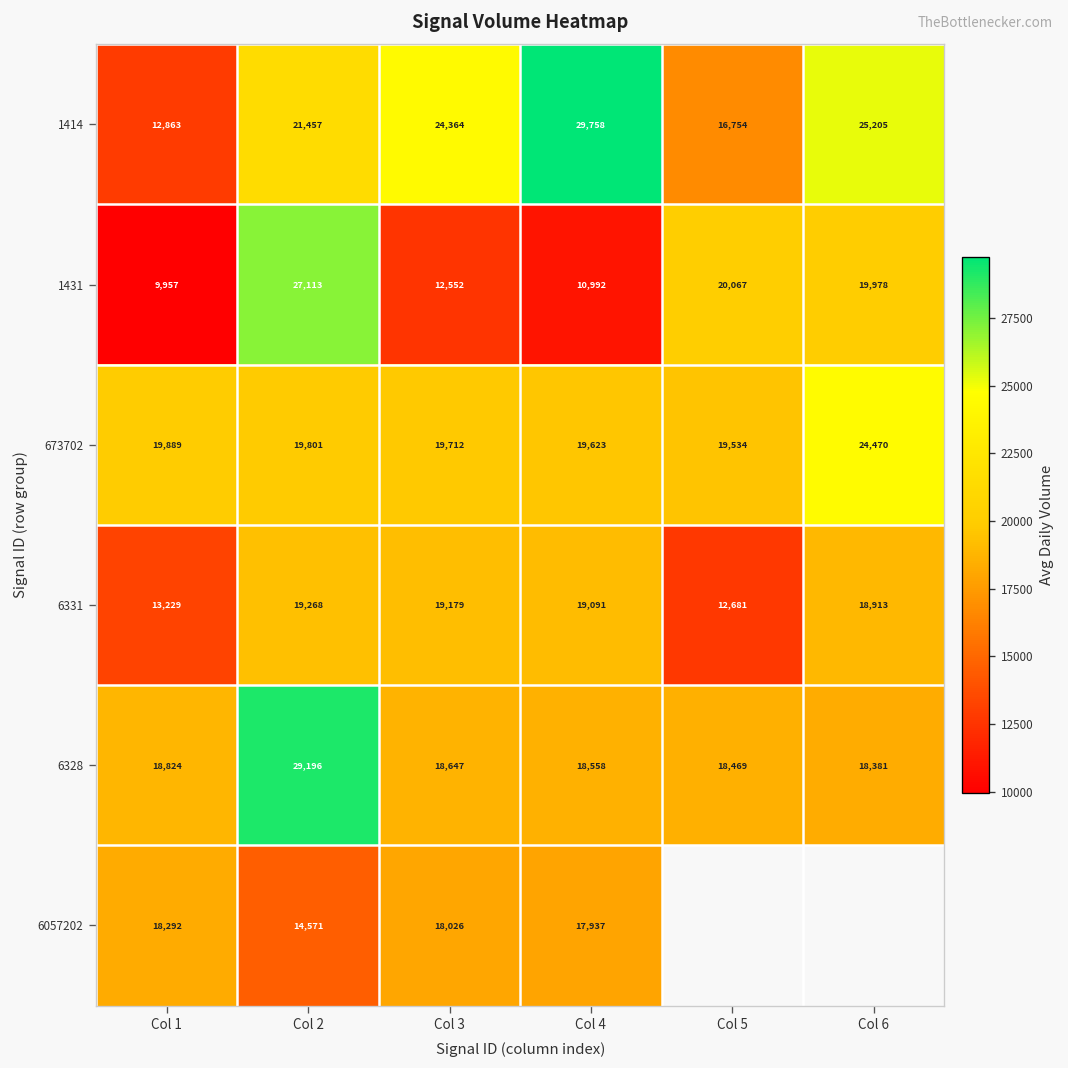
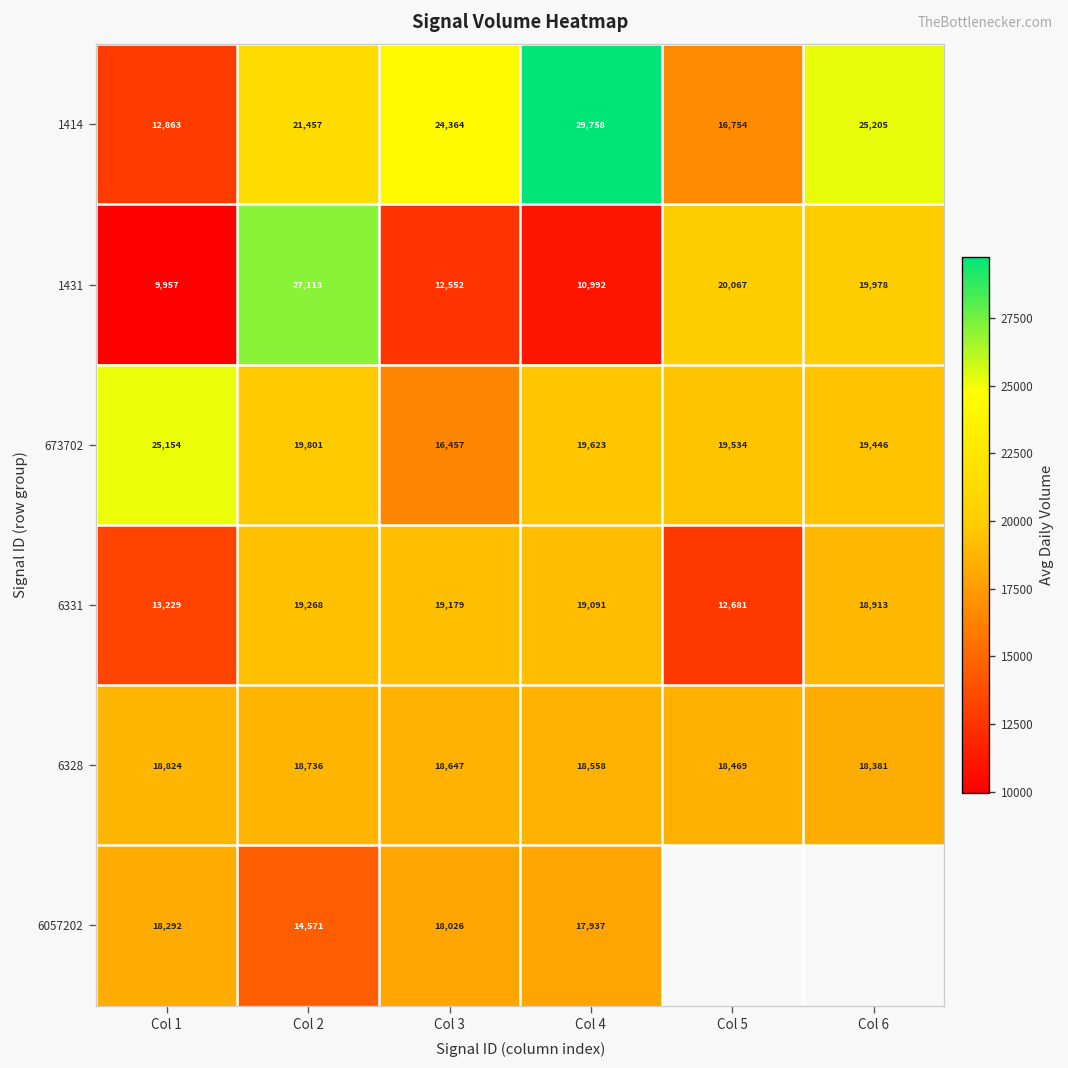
  {
    "1414": {
      "Col 1": "12,863",
      "Col 2": "21,457",
      "Col 3": "24,364",
      "Col 4": "29,758",
      "Col 5": "16,754",
      "Col 6": "25,205"
    },
    "1431": {
      "Col 1": "9,957",
      "Col 2": "27,113",
      "Col 3": "12,552",
      "Col 4": "10,992",
      "Col 5": "20,067",
      "Col 6": "19,978"
    },
    "673702": {
-     "Col 1": "19,889",
+     "Col 1": "25,154",
      "Col 2": "19,801",
-     "Col 3": "19,712",
+     "Col 3": "16,457",
      "Col 4": "19,623",
      "Col 5": "19,534",
-     "Col 6": "24,470"
+     "Col 6": "19,446"
    },
    "6331": {
      "Col 1": "13,229",
      "Col 2": "19,268",
      "Col 3": "19,179",
      "Col 4": "19,091",
      "Col 5": "12,681",
      "Col 6": "18,913"
    },
    "6328": {
      "Col 1": "18,824",
-     "Col 2": "29,196",
+     "Col 2": "18,736",
      "Col 3": "18,647",
      "Col 4": "18,558",
      "Col 5": "18,469",
      "Col 6": "18,381"
    },
    "6057202": {
      "Col 1": "18,292",
      "Col 2": "14,571",
      "Col 3": "18,026",
      "Col 4": "17,937"
    }
  }
